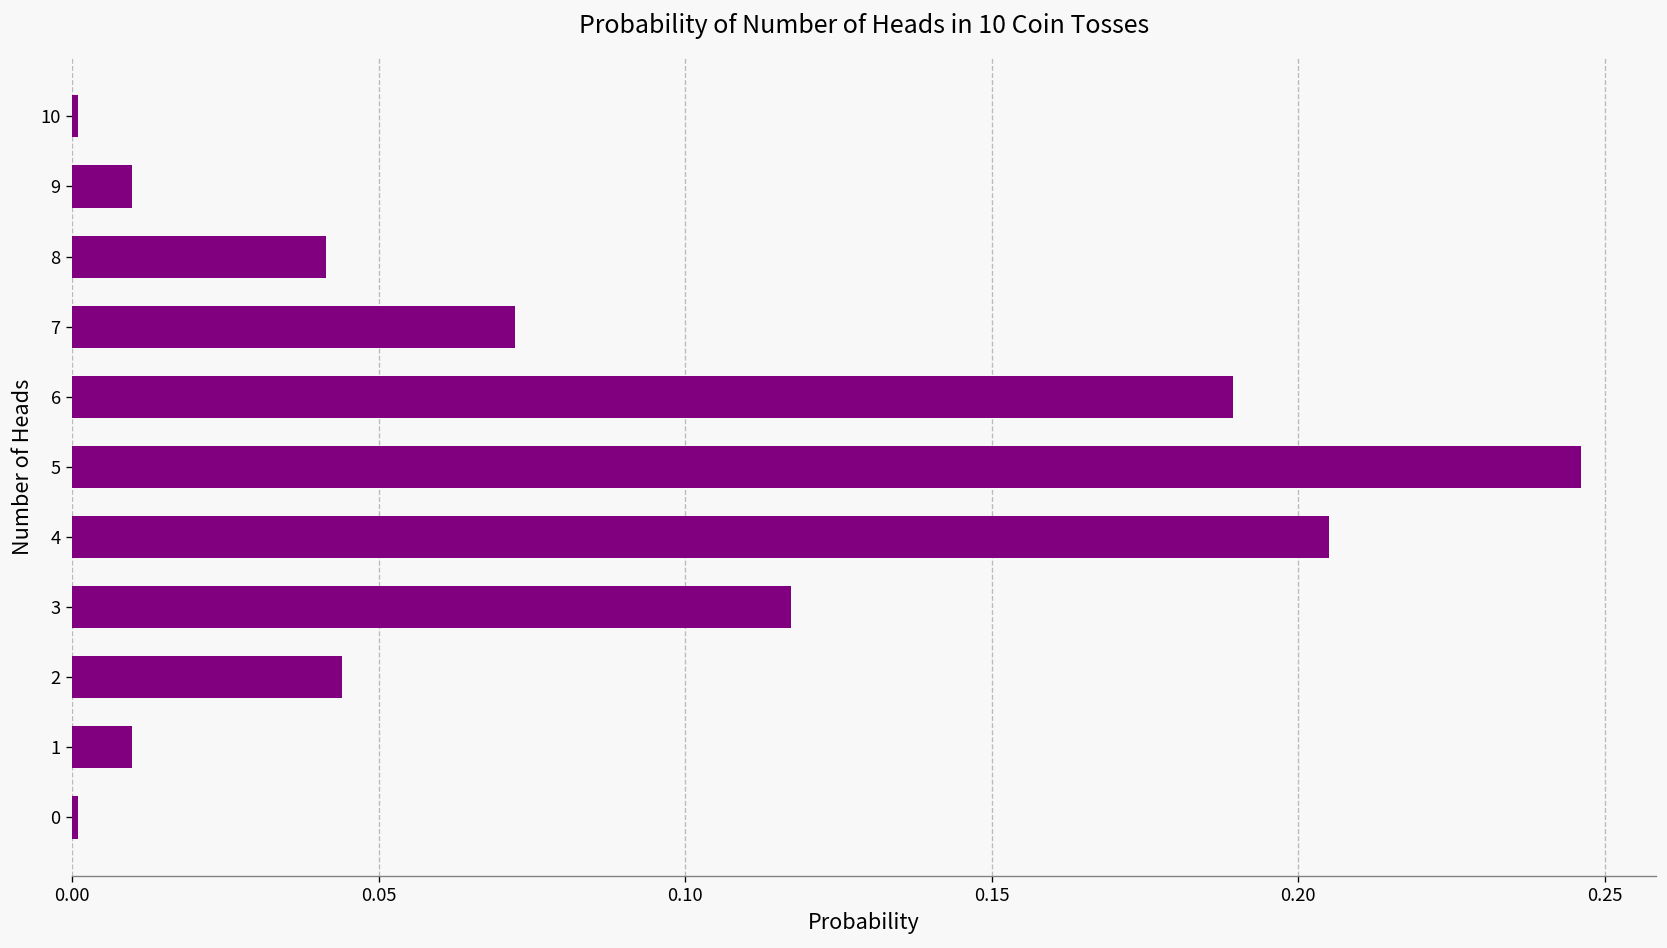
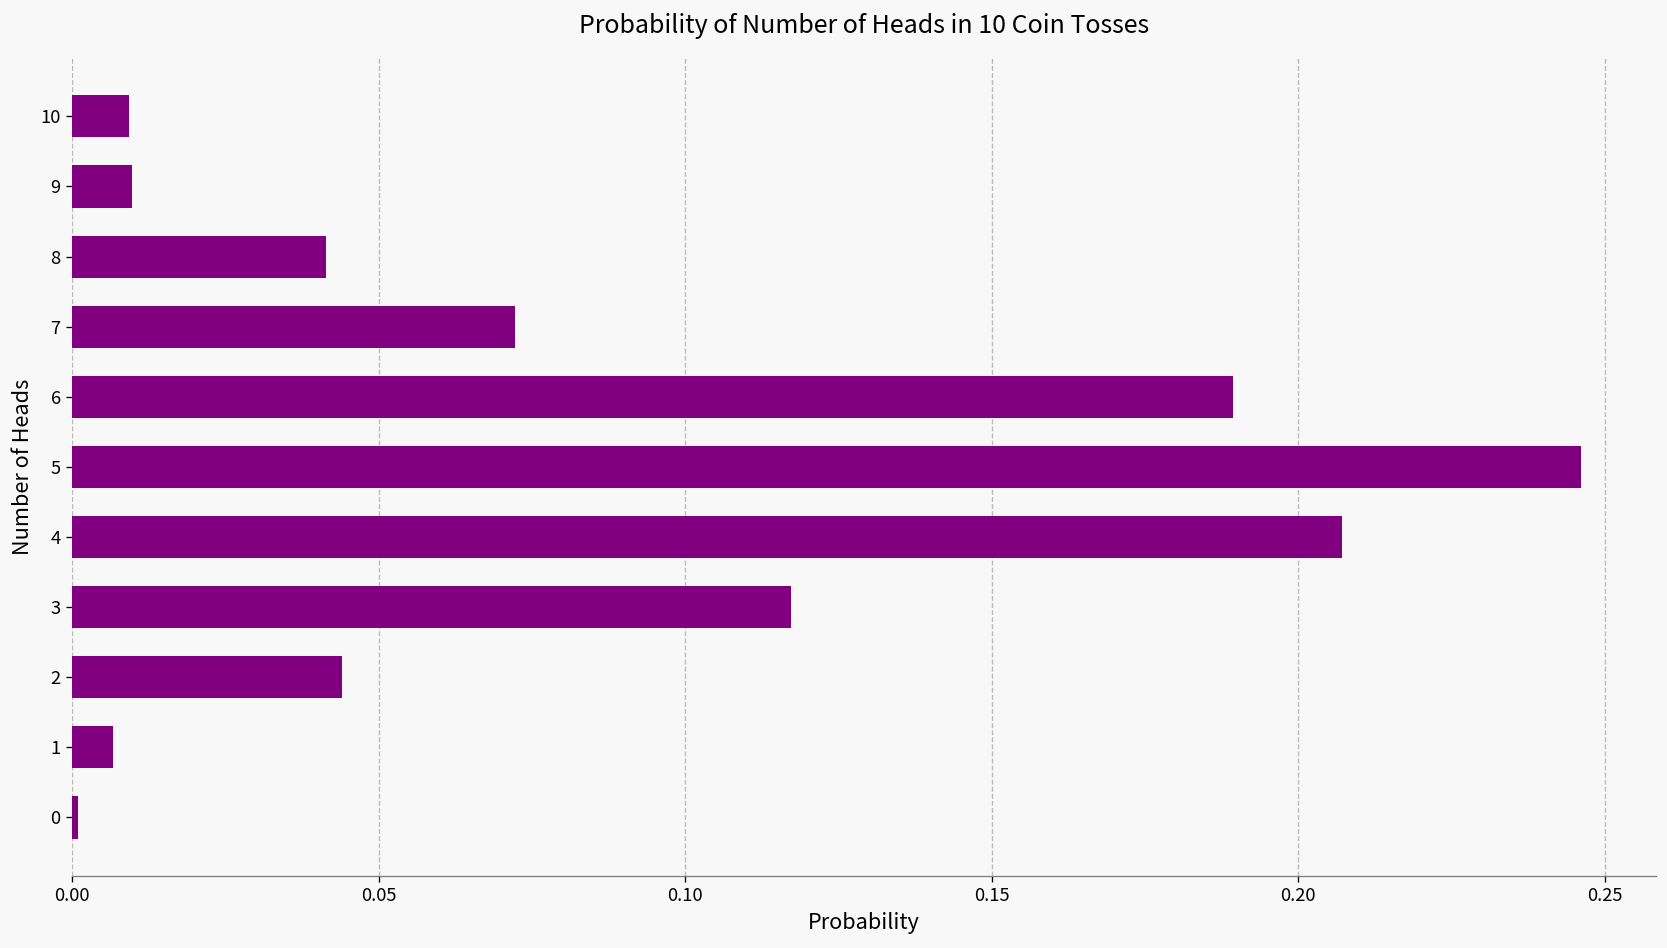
  {
-   "10": 0.001,
+   "10": 0.009,
    "9": 0.010,
    "8": 0.041,
    "7": 0.072,
    "6": 0.189,
    "5": 0.246,
-   "4": 0.205,
+   "4": 0.207,
    "3": 0.117,
    "2": 0.044,
-   "1": 0.010,
+   "1": 0.007,
    "0": 0.001
  }
